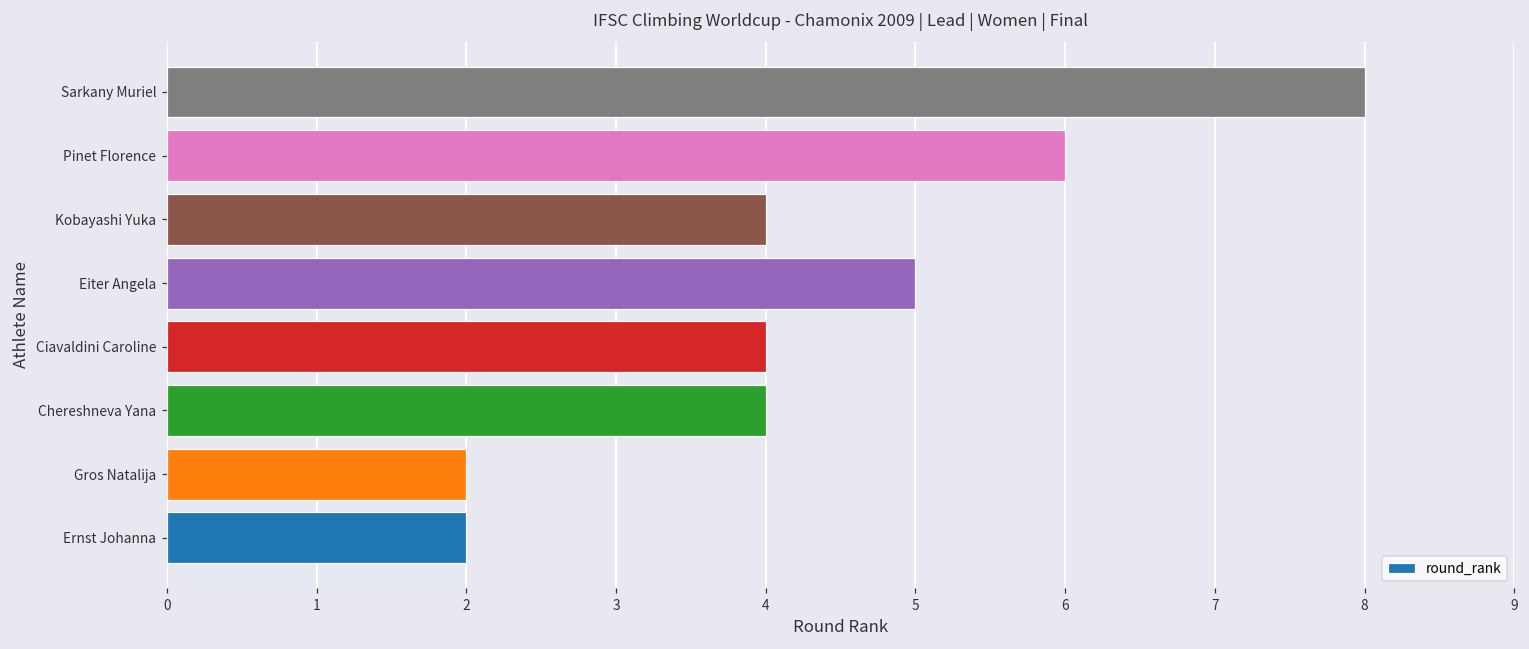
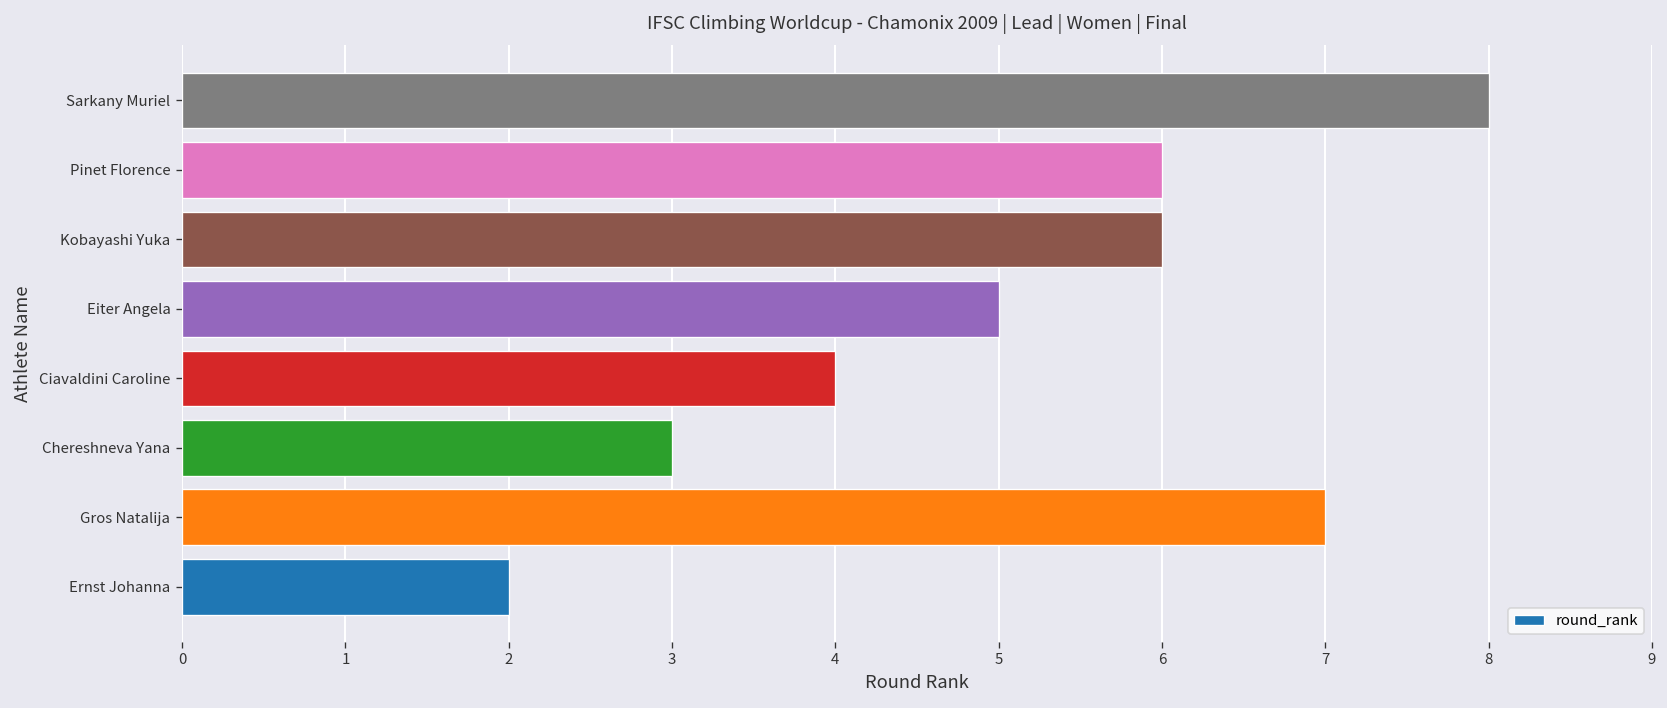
  {
    "Sarkany Muriel": 8,
    "Pinet Florence": 6,
-   "Kobayashi Yuka": 4,
+   "Kobayashi Yuka": 6,
    "Eiter Angela": 5,
    "Ciavaldini Caroline": 4,
-   "Chereshneva Yana": 4,
-   "Gros Natalija": 2,
+   "Chereshneva Yana": 3,
+   "Gros Natalija": 7,
    "Ernst Johanna": 2
  }
